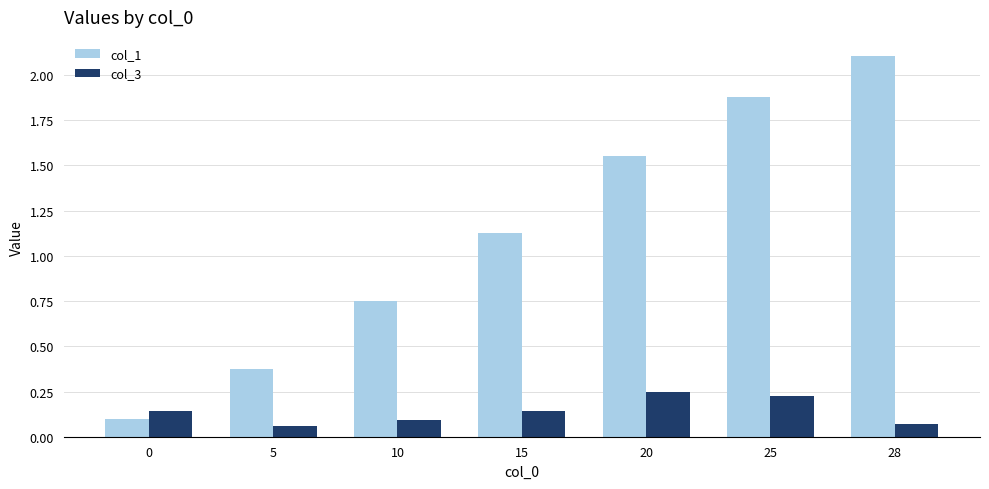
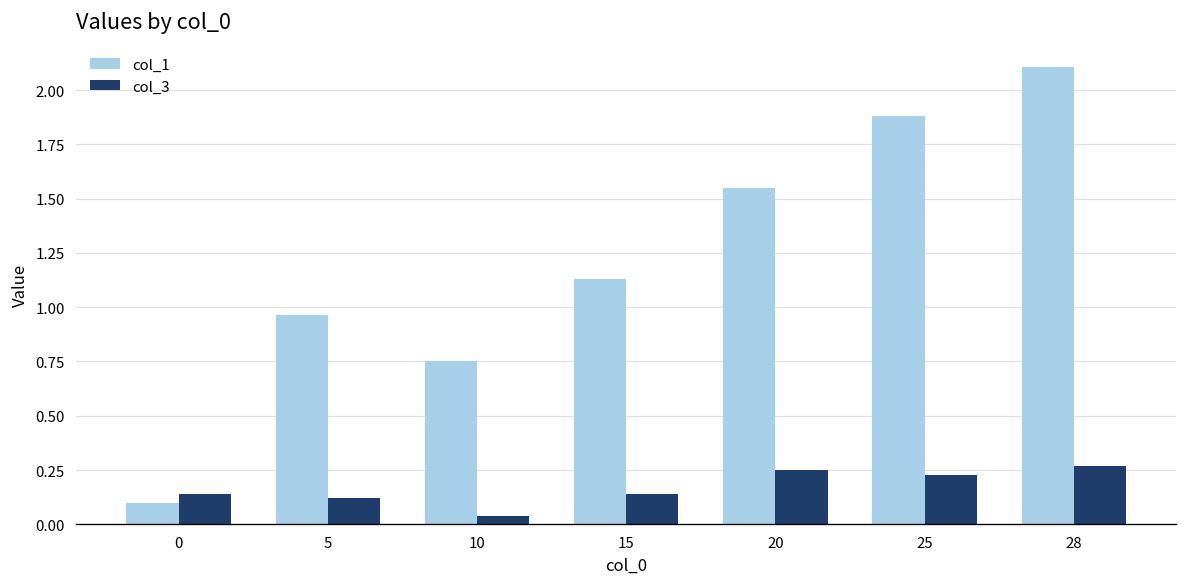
  {
    "col_1": {
      "0": 0.10,
-     "5": 0.38,
+     "5": 0.96,
      "10": 0.75,
      "15": 1.13,
      "20": 1.55,
      "25": 1.88,
      "28": 2.11
    },
    "col_3": {
      "0": 0.14,
-     "5": 0.06,
-     "10": 0.10,
+     "5": 0.12,
+     "10": 0.04,
      "15": 0.14,
      "20": 0.25,
      "25": 0.23,
-     "28": 0.07
+     "28": 0.27
    }
  }
